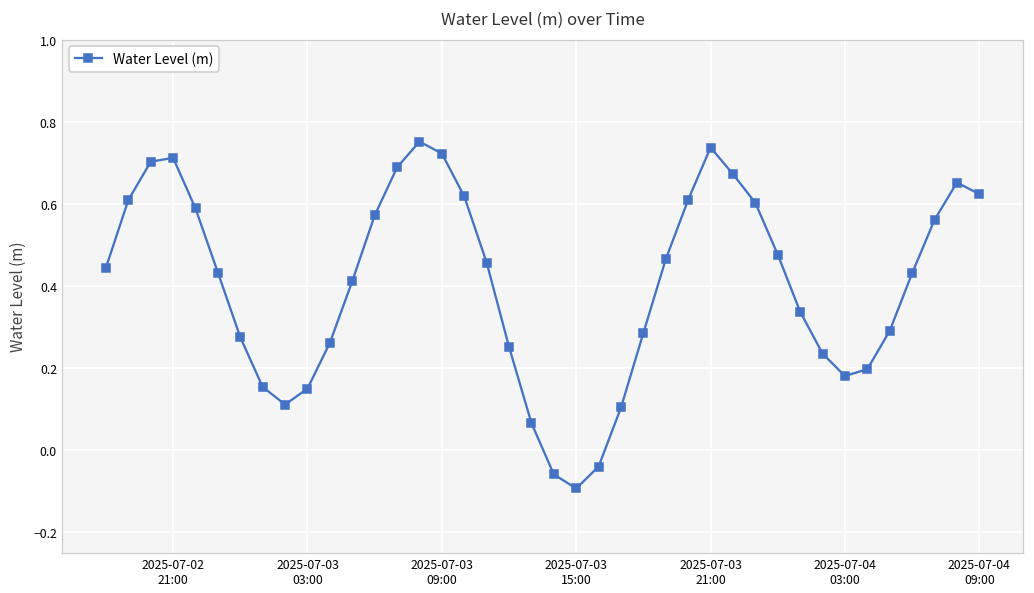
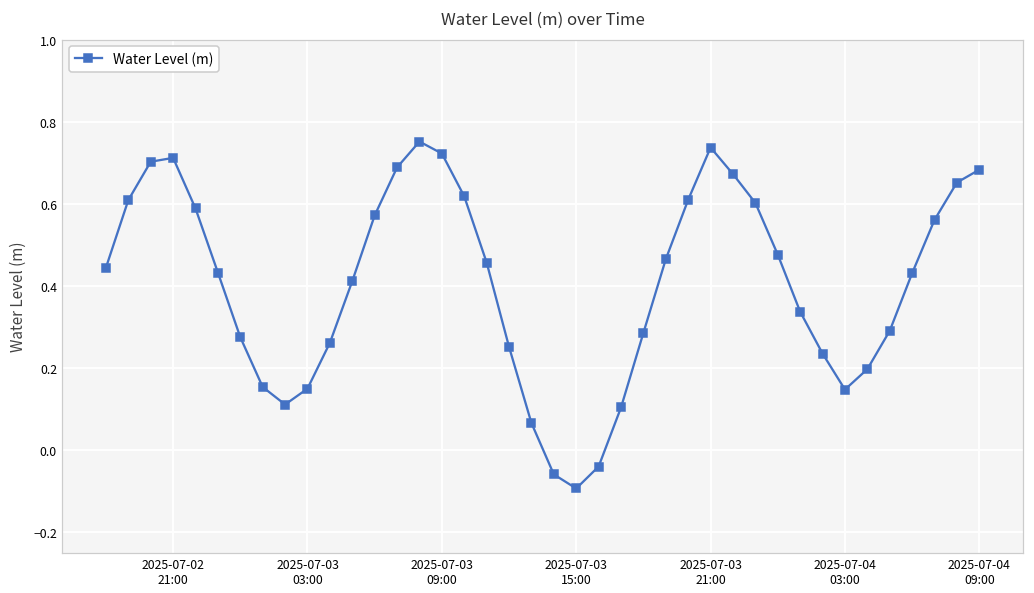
  {
    "2025-07-02 21:00": 0.71,
    "2025-07-03 03:00": 0.15,
    "2025-07-03 09:00": 0.72,
    "2025-07-03 15:00": -0.09,
    "2025-07-03 21:00": 0.74,
-   "2025-07-04 03:00": 0.18,
-   "2025-07-04 09:00": 0.62
+   "2025-07-04 03:00": 0.15,
+   "2025-07-04 09:00": 0.68
  }
